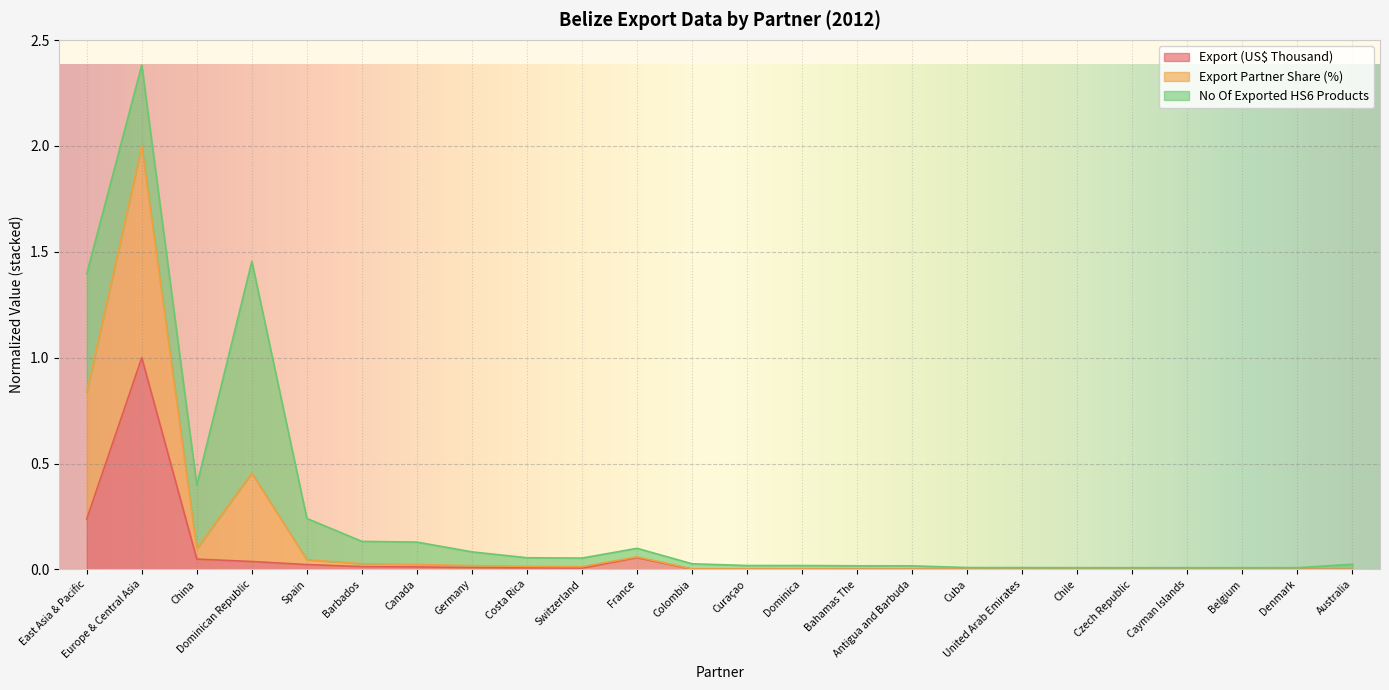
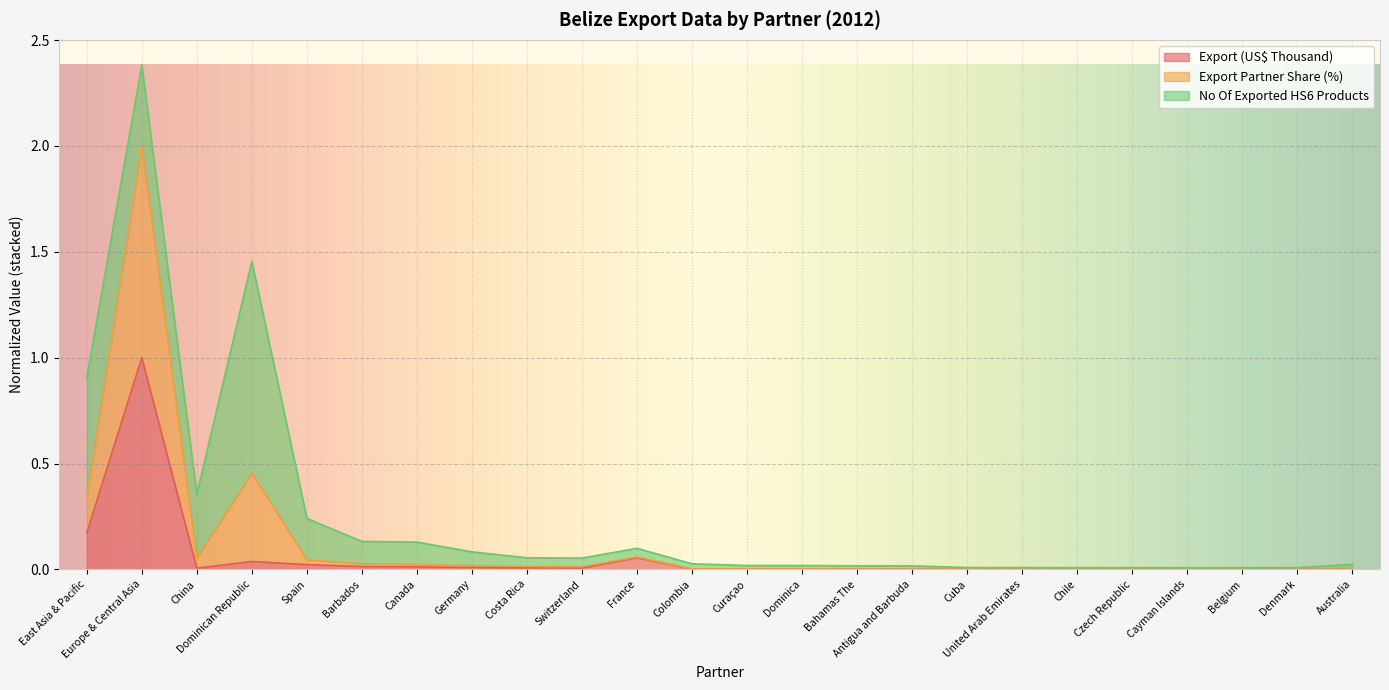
  {
    "Export (US$ Thousand)": {
-     "East Asia & Pacific": 0.24,
+     "East Asia & Pacific": 0.17,
      "Europe & Central Asia": 1.00,
-     "China": 0.05,
+     "China": 0.01,
      "Dominican Republic": 0.04,
      "Spain": 0.02,
      "Barbados": 0.01
    },
    "Export Partner Share (%)": {
-     "East Asia & Pacific": 0.60,
+     "East Asia & Pacific": 0.17,
      "Europe & Central Asia": 1.00,
      "China": 0.05,
      "Dominican Republic": 0.42,
      "Spain": 0.02,
      "Barbados": 0.01
    },
    "No Of Exported HS6 Products": {
      "East Asia & Pacific": 0.56,
      "Europe & Central Asia": 0.38,
      "China": 0.30,
      "Dominican Republic": 1.00,
      "Spain": 0.20,
      "Barbados": 0.11,
      "Canada": 0.11,
      "Germany": 0.07,
      "Costa Rica": 0.04,
      "Switzerland": 0.04,
      "France": 0.04,
      "Colombia": 0.02,
      "Curaçao": 0.02,
      "Dominica": 0.02,
      "Bahamas The": 0.02,
      "Antigua and Barbuda": 0.02,
      "Australia": 0.02
    }
  }
